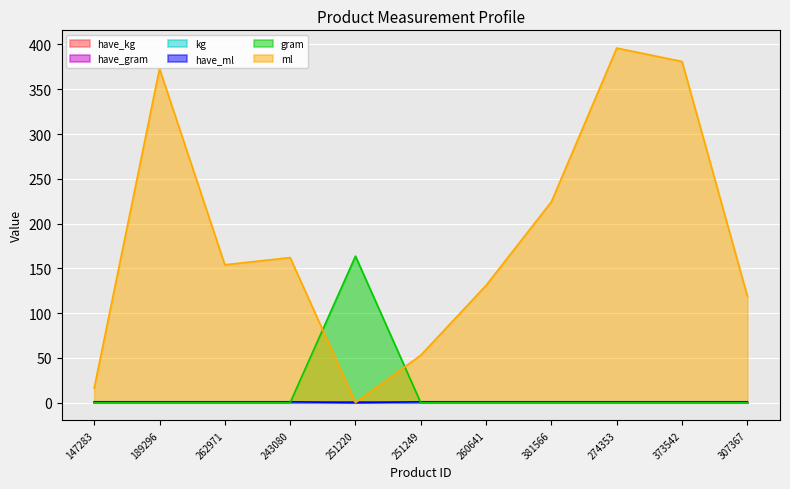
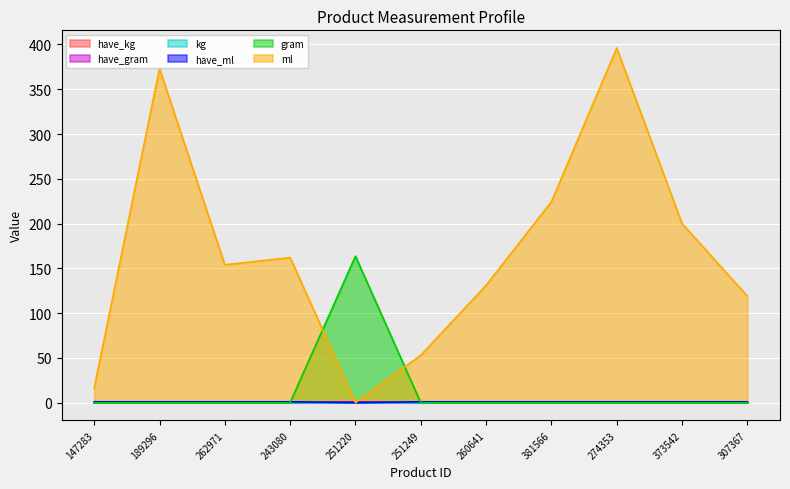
  {
    "gram": {
      "251220": 160
    },
    "ml": {
      "147283": 20,
      "189296": 370,
      "262971": 150,
      "243080": 160,
      "251249": 50,
      "260641": 130,
      "381566": 220,
      "274353": 400,
-     "373542": 380,
+     "373542": 200,
      "307367": 120
    }
  }
